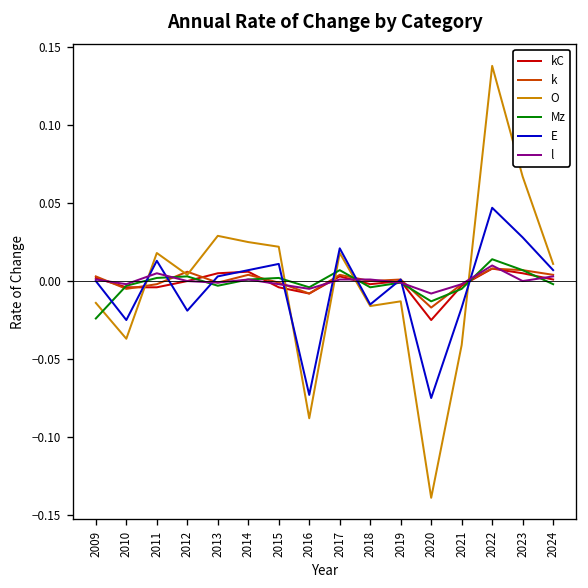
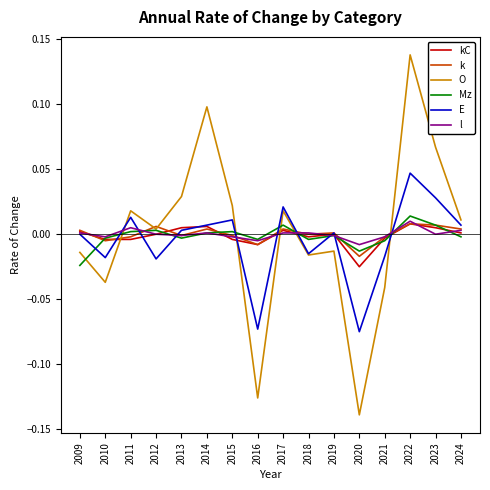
  {
    "kC": {
      "2011": -0.004,
      "2013": 0.005,
      "2015": -0.004,
      "2018": -0.002,
      "2020": -0.025,
      "2023": 0.005,
      "2024": 0.001
    },
    "k": {
      "2011": -0.002,
      "2012": 0.006,
      "2014": 0.004,
      "2020": -0.017
    },
    "O": {
      "2009": -0.014,
      "2010": -0.037,
      "2011": 0.018,
      "2013": 0.029,
-     "2014": 0.025,
+     "2014": 0.098,
      "2015": 0.022,
-     "2016": -0.088,
+     "2016": -0.126,
      "2017": 0.018,
      "2019": -0.013,
      "2020": -0.139,
      "2021": -0.041,
      "2022": 0.138,
      "2023": 0.067,
      "2024": 0.011
    },
    "Mz": {
      "2009": -0.024,
      "2011": 0.002,
      "2013": -0.003,
      "2015": 0.002,
      "2017": 0.007,
      "2018": -0.004,
      "2020": -0.013,
      "2021": -0.005,
      "2022": 0.014,
      "2024": -0.002
    },
    "E": {
-     "2010": -0.025,
+     "2010": -0.018,
      "2011": 0.013,
      "2012": -0.019,
      "2013": 0.003,
      "2015": 0.011,
      "2016": -0.073,
      "2017": 0.021,
      "2020": -0.075,
      "2021": -0.017,
      "2022": 0.047,
      "2023": 0.028,
      "2024": 0.007
    },
    "l": {
      "2011": 0.005,
      "2017": 0.001,
      "2020": -0.008,
      "2022": 0.010,
      "2023": 0.000
    }
  }
